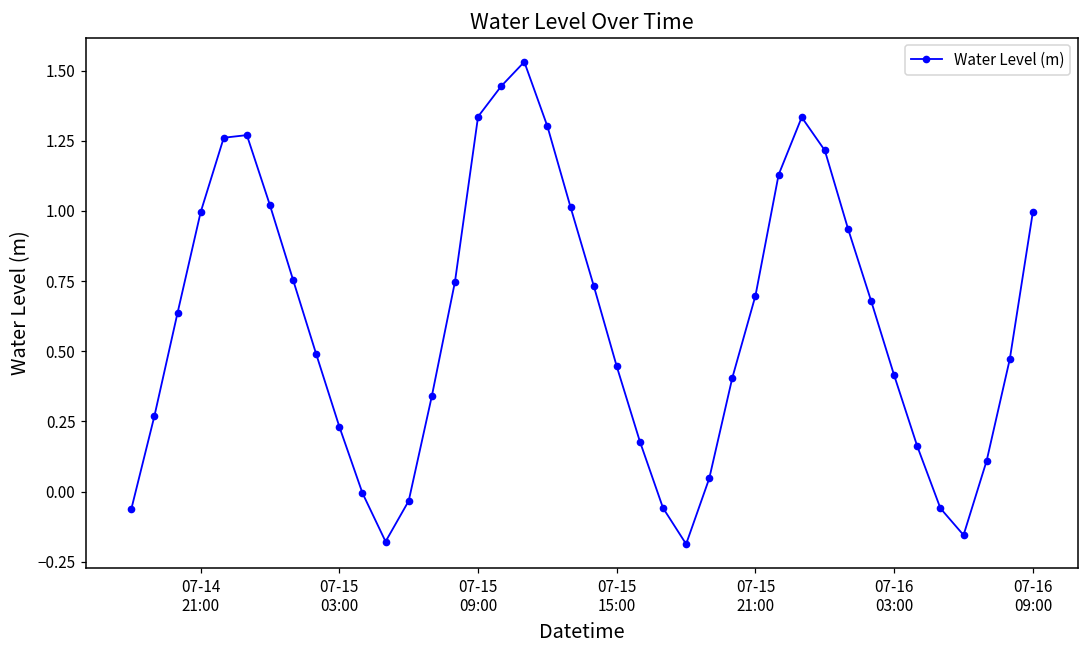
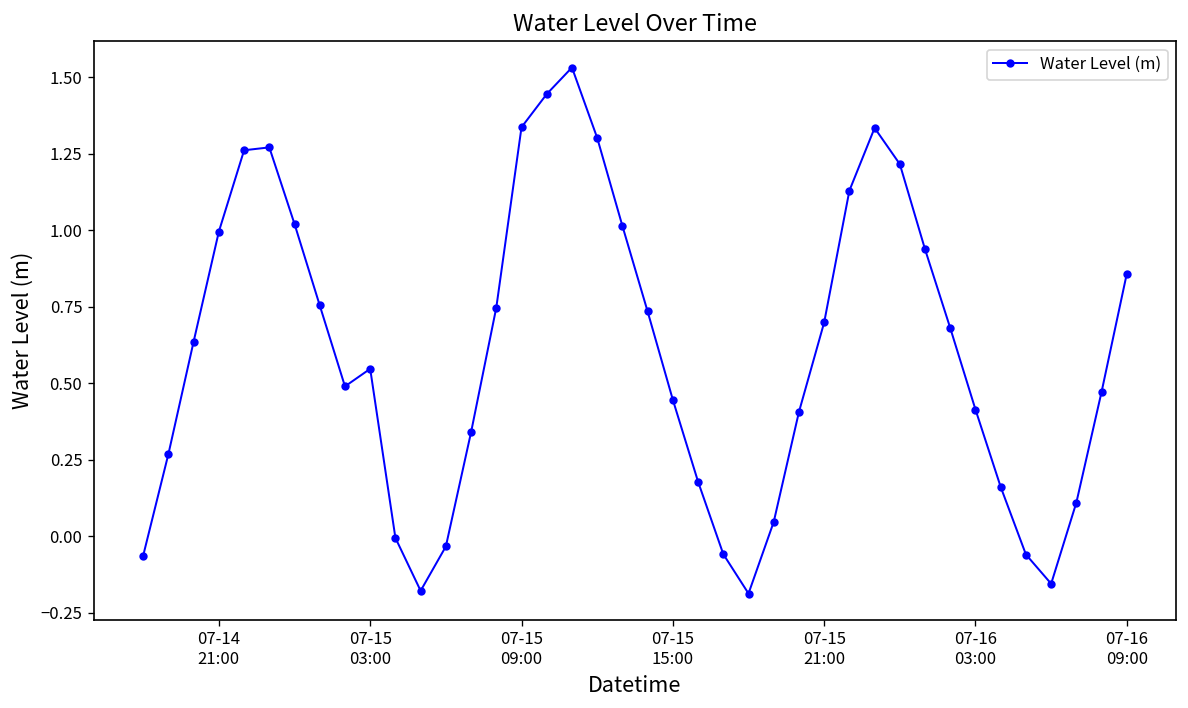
  {
    "07-14 21:00": 1.00,
-   "07-15 03:00": 0.23,
+   "07-15 03:00": 0.55,
    "07-15 09:00": 1.34,
    "07-15 15:00": 0.45,
    "07-15 21:00": 0.70,
    "07-16 03:00": 0.41,
-   "07-16 09:00": 1.00
+   "07-16 09:00": 0.86
  }
